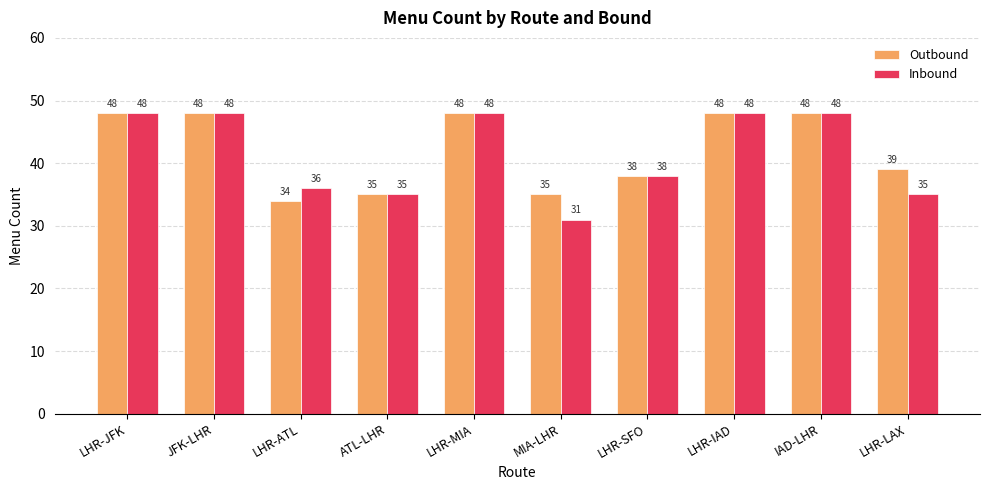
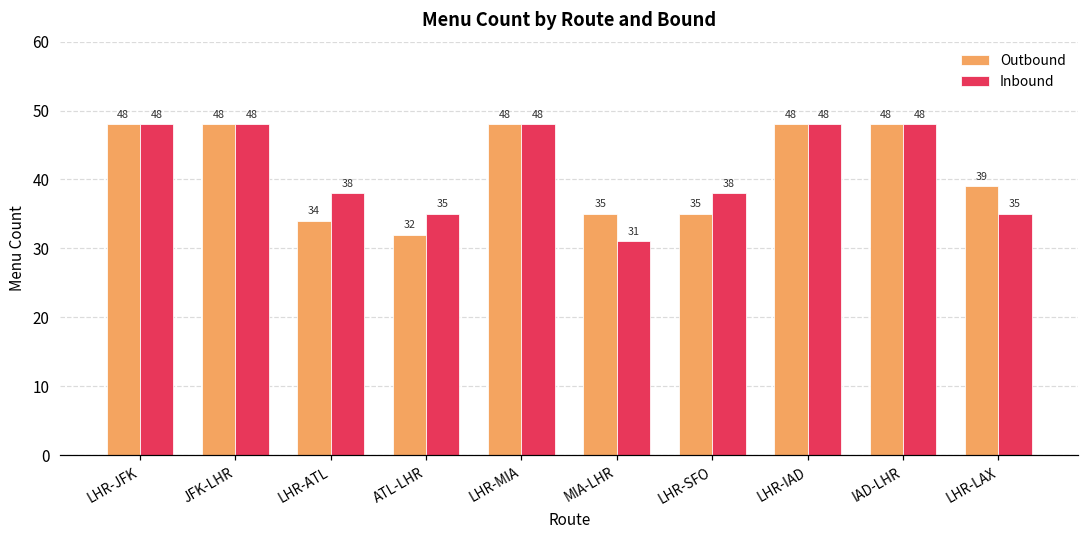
  {
    "Outbound": {
      "LHR-JFK": 48,
      "JFK-LHR": 48,
      "LHR-ATL": 34,
-     "ATL-LHR": 35,
+     "ATL-LHR": 32,
      "LHR-MIA": 48,
      "MIA-LHR": 35,
-     "LHR-SFO": 38,
+     "LHR-SFO": 35,
      "LHR-IAD": 48,
      "IAD-LHR": 48,
      "LHR-LAX": 39
    },
    "Inbound": {
      "LHR-JFK": 48,
      "JFK-LHR": 48,
-     "LHR-ATL": 36,
+     "LHR-ATL": 38,
      "ATL-LHR": 35,
      "LHR-MIA": 48,
      "MIA-LHR": 31,
      "LHR-SFO": 38,
      "LHR-IAD": 48,
      "IAD-LHR": 48,
      "LHR-LAX": 35
    }
  }
